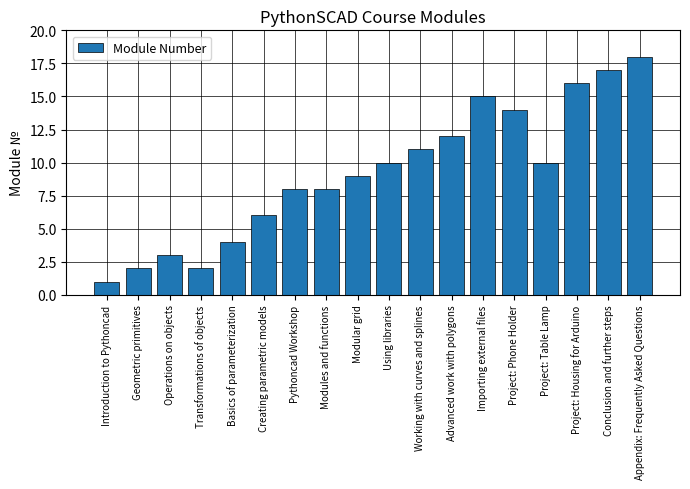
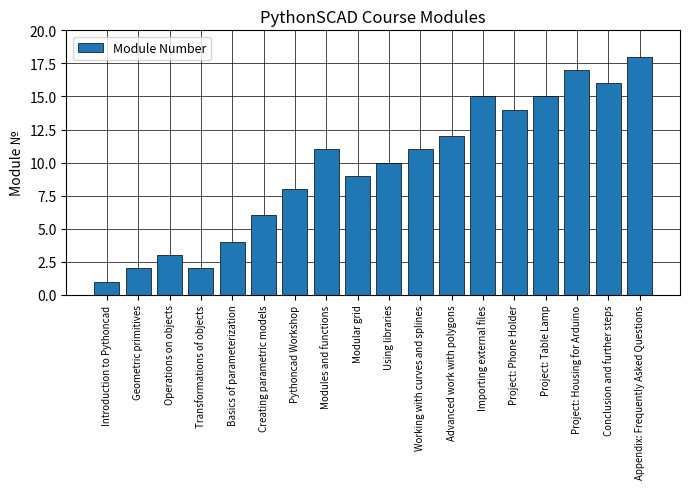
  {
    "Introduction to Pythoncad": 1,
    "Geometric primitives": 2,
    "Operations on objects": 3,
    "Transformations of objects": 2,
    "Basics of parameterization": 4,
    "Creating parametric models": 6,
    "Pythoncad Workshop": 8,
-   "Modules and functions": 8,
+   "Modules and functions": 11,
    "Modular grid": 9,
    "Using libraries": 10,
    "Working with curves and splines": 11,
    "Advanced work with polygons": 12,
    "Importing external files": 15,
    "Project: Phone Holder": 14,
-   "Project: Table Lamp": 10,
-   "Project: Housing for Arduino": 16,
-   "Conclusion and further steps": 17,
+   "Project: Table Lamp": 15,
+   "Project: Housing for Arduino": 17,
+   "Conclusion and further steps": 16,
    "Appendix: Frequently Asked Questions": 18
  }
